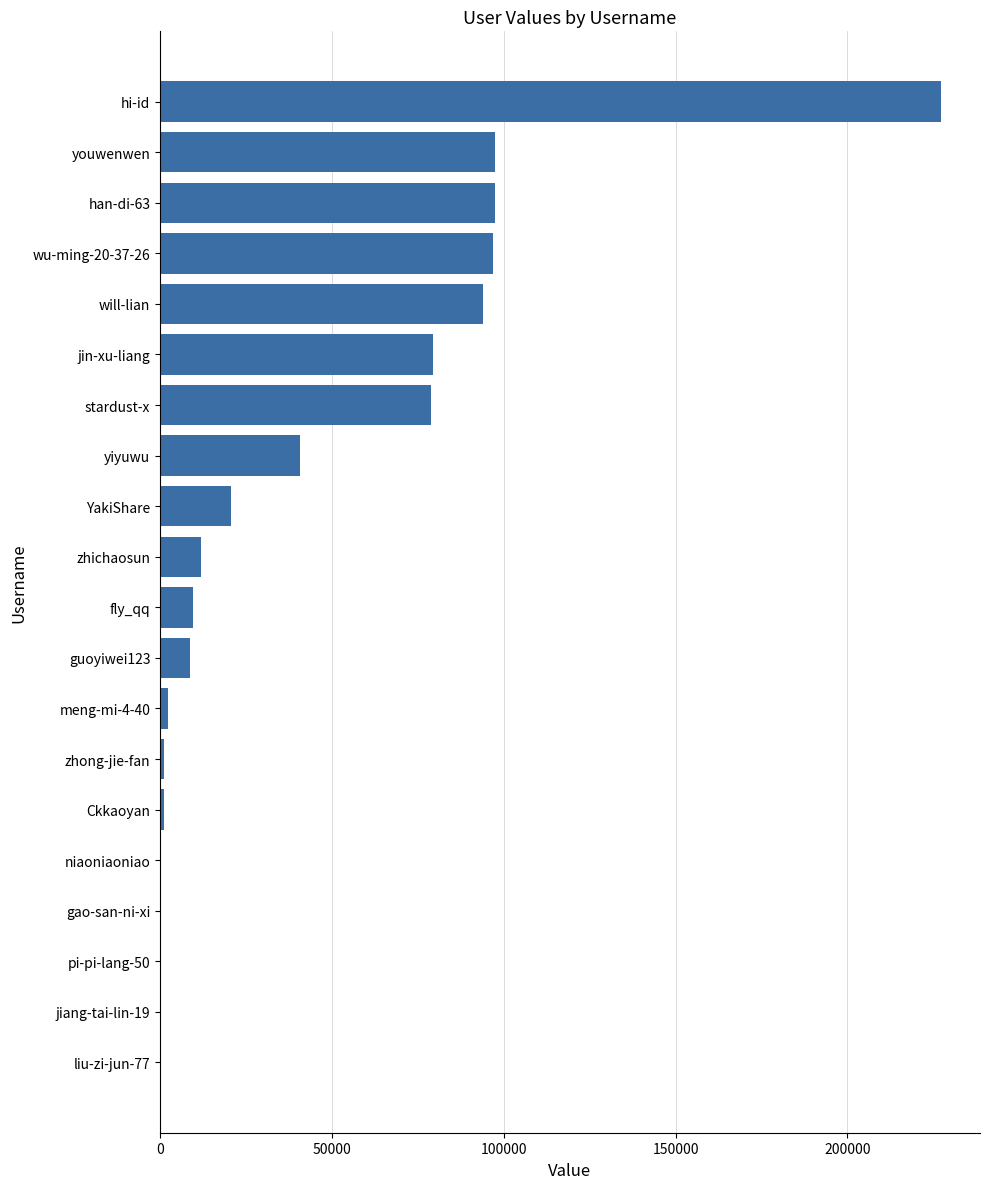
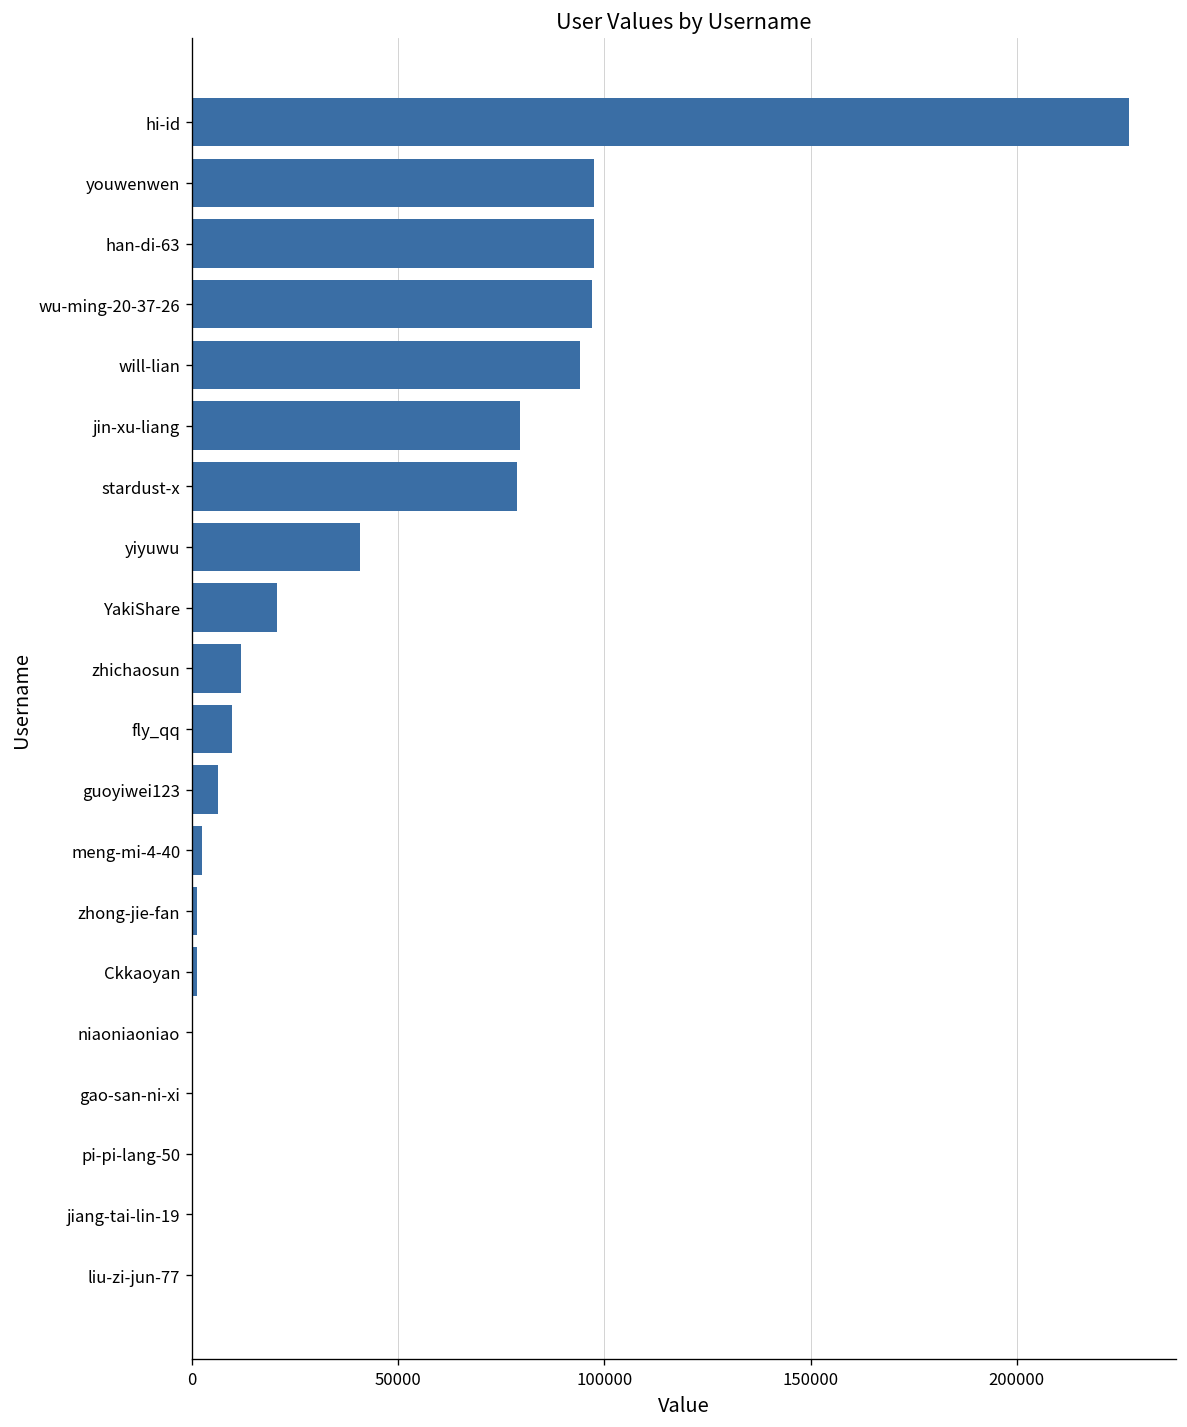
  {
    "hi-id": 227000,
    "youwenwen": 97000,
    "han-di-63": 97000,
    "wu-ming-20-37-26": 97000,
    "will-lian": 94000,
    "jin-xu-liang": 80000,
    "stardust-x": 79000,
    "yiyuwu": 41000,
    "YakiShare": 21000,
    "zhichaosun": 12000,
    "fly_qq": 10000,
-   "guoyiwei123": 9000,
+   "guoyiwei123": 6000,
    "meng-mi-4-40": 2000,
    "zhong-jie-fan": 1000,
    "Ckkaoyan": 1000
  }
